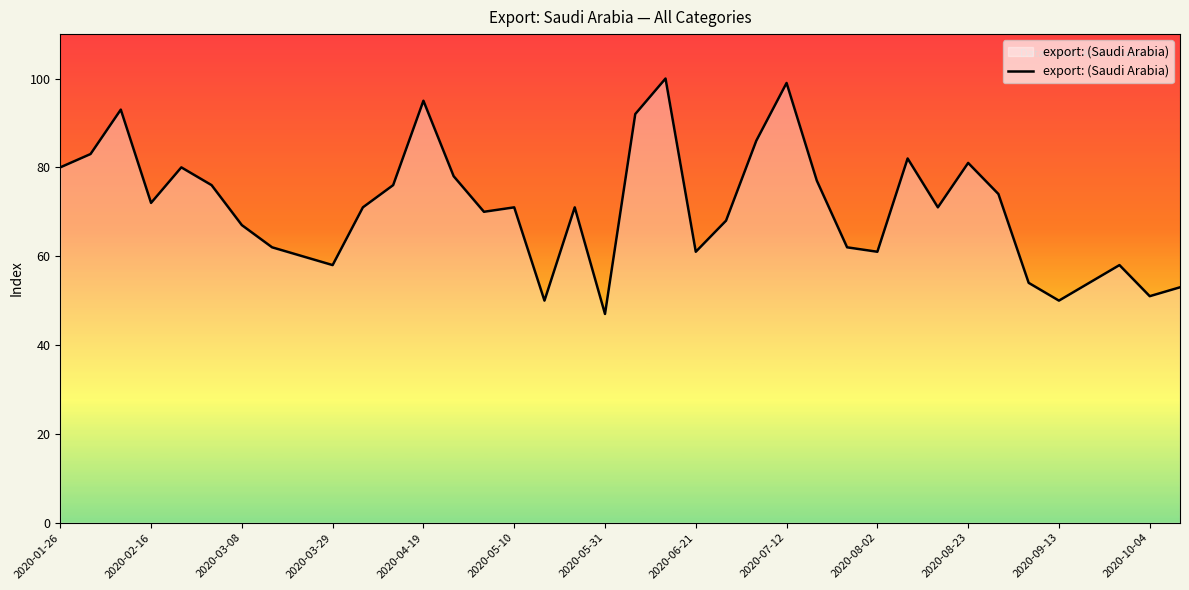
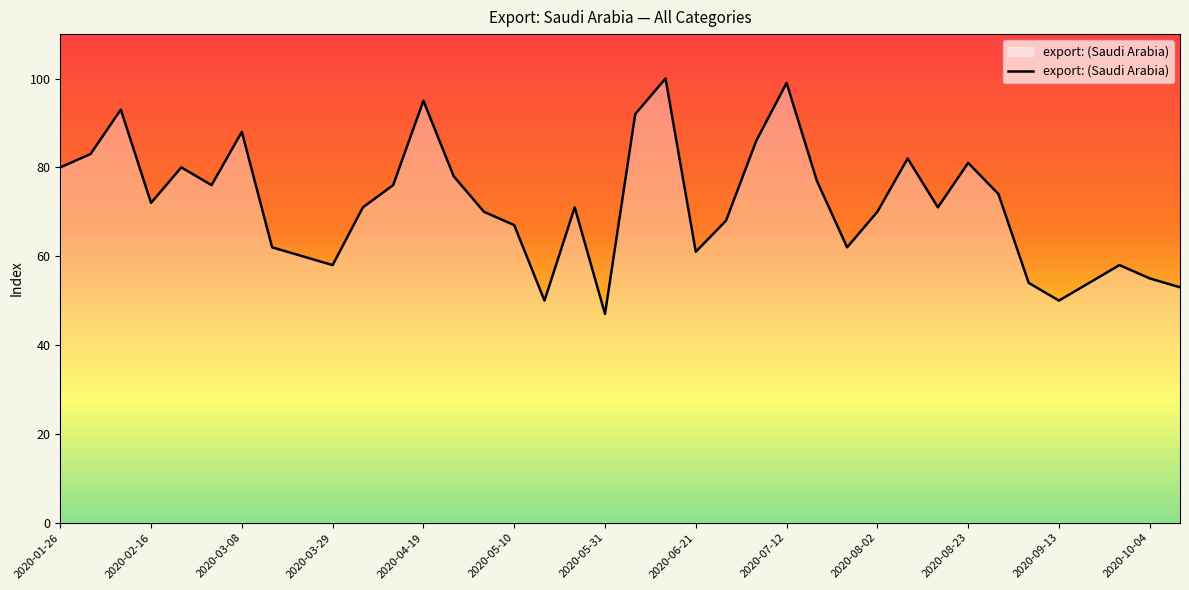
  {
    "2020-01-26": 80,
    "2020-02-16": 72,
-   "2020-03-08": 67,
+   "2020-03-08": 88,
    "2020-03-29": 58,
    "2020-04-19": 95,
-   "2020-05-10": 71,
+   "2020-05-10": 67,
    "2020-05-31": 47,
    "2020-06-21": 61,
    "2020-07-12": 99,
-   "2020-08-02": 61,
+   "2020-08-02": 70,
    "2020-08-23": 81,
    "2020-09-13": 50,
-   "2020-10-04": 51
+   "2020-10-04": 55
  }
